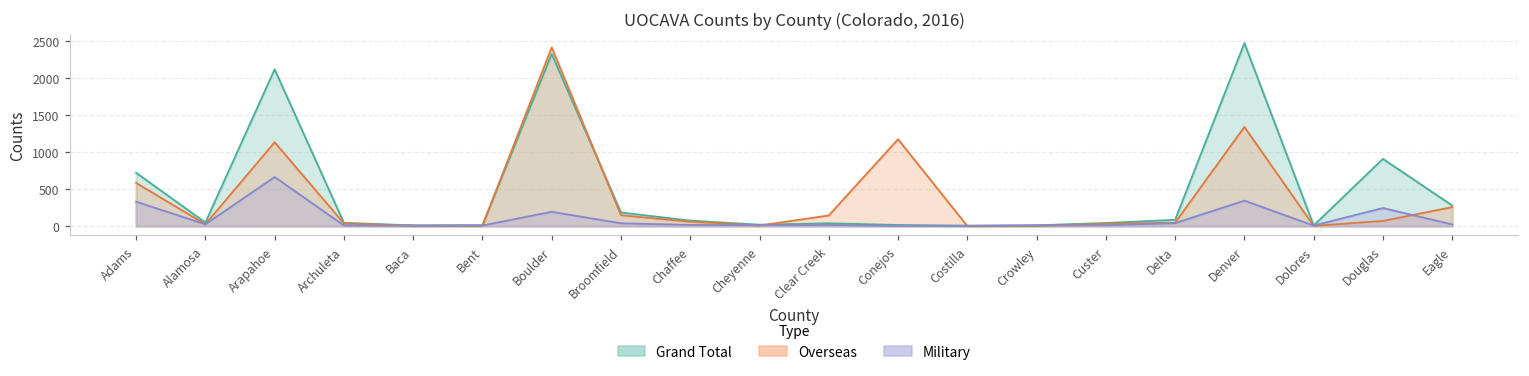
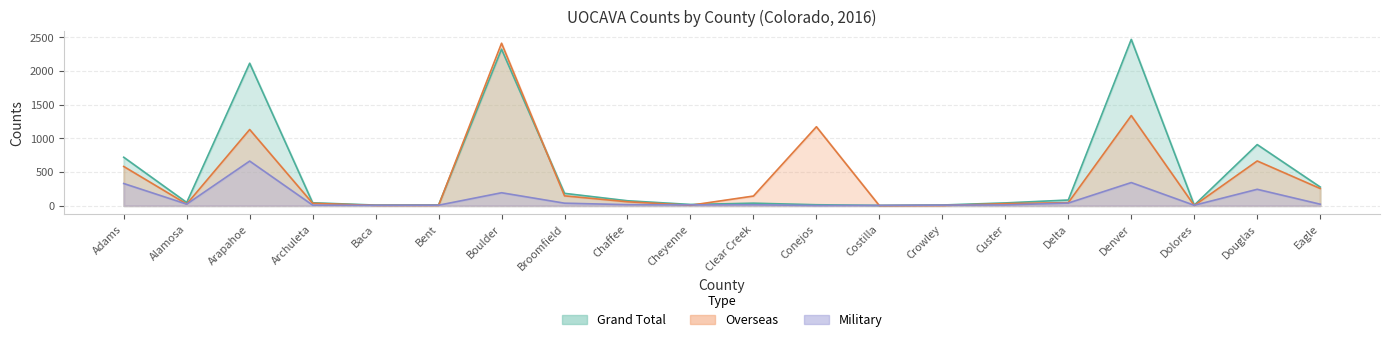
  {
    "Overseas": {
      "Adams": 600,
      "Arapahoe": 1100,
      "Boulder": 2400,
      "Clear Creek": 100,
      "Conejos": 1200,
      "Denver": 1300,
-     "Douglas": 100
+     "Douglas": 700
    }
  }
